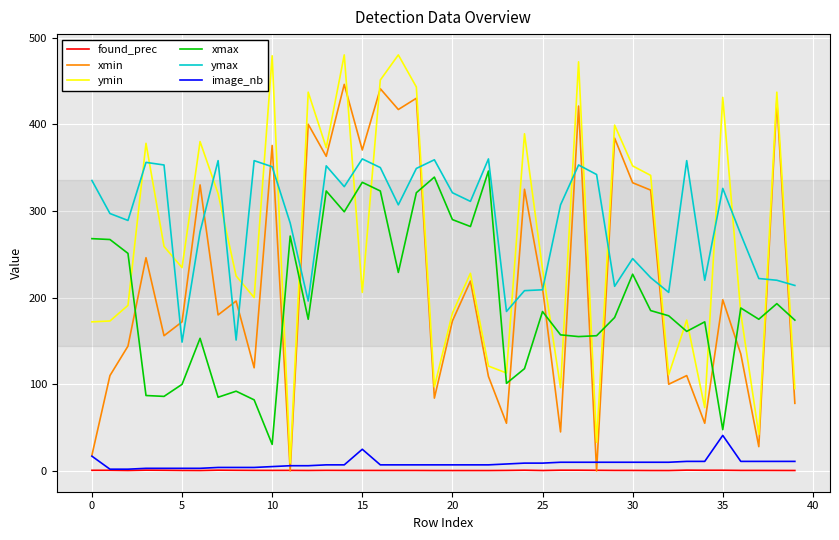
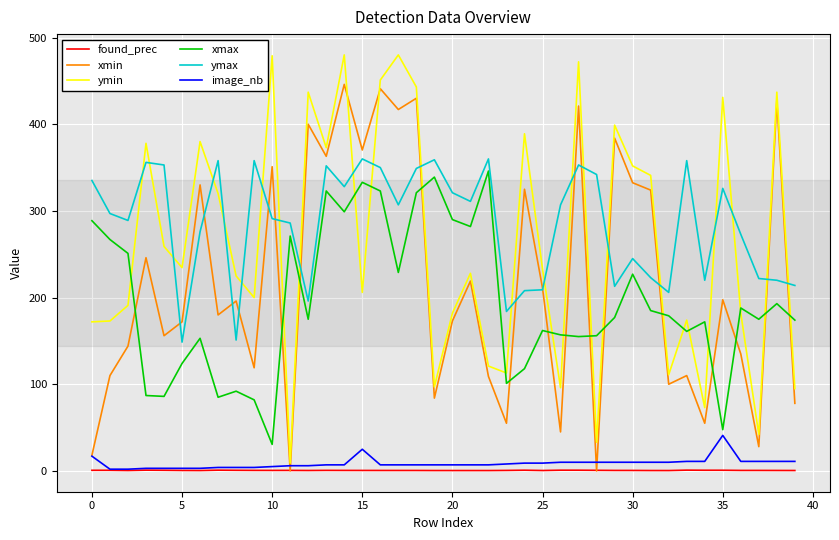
  {
    "found_prec": {
      "0": 0,
      "10": 0,
      "15": 0,
      "20": 0,
      "25": 0,
      "30": 0,
      "35": 0
    },
    "xmin": {
      "5": 170,
-     "10": 380,
+     "10": 350,
      "15": 370,
      "20": 170,
      "30": 330,
      "35": 200
    },
    "ymin": {
      "0": 170,
      "5": 230,
      "10": 480,
      "15": 210,
      "20": 180,
      "25": 230,
      "30": 350,
      "35": 430
    },
    "xmax": {
-     "0": 270,
-     "5": 100,
+     "0": 290,
+     "5": 120,
      "10": 30,
      "15": 330,
      "20": 290,
-     "25": 180,
+     "25": 160,
      "30": 230,
      "35": 50
    },
    "ymax": {
      "0": 340,
      "5": 150,
-     "10": 350,
+     "10": 290,
      "15": 360,
      "20": 320,
      "30": 250,
      "35": 330
    },
    "image_nb": {
      "10": 10,
      "15": 30,
      "20": 10,
      "25": 10,
      "30": 10,
      "35": 40
    }
  }
